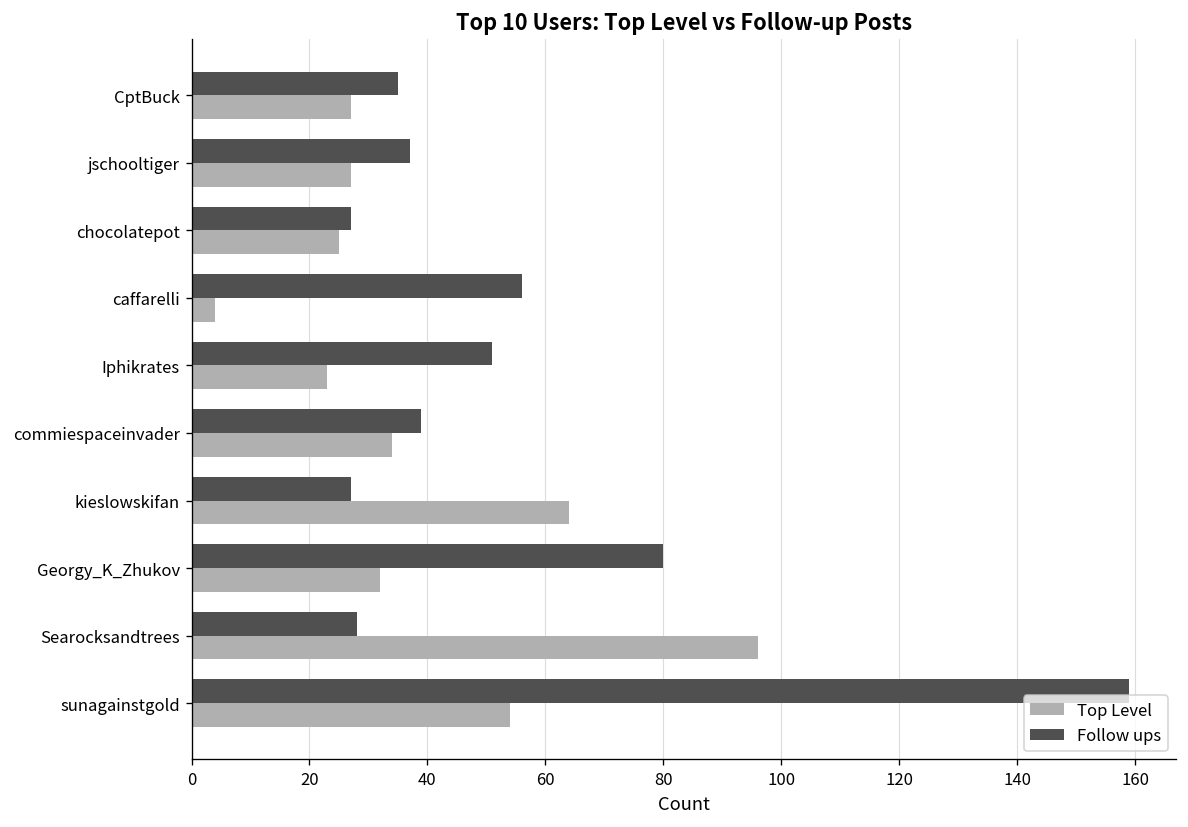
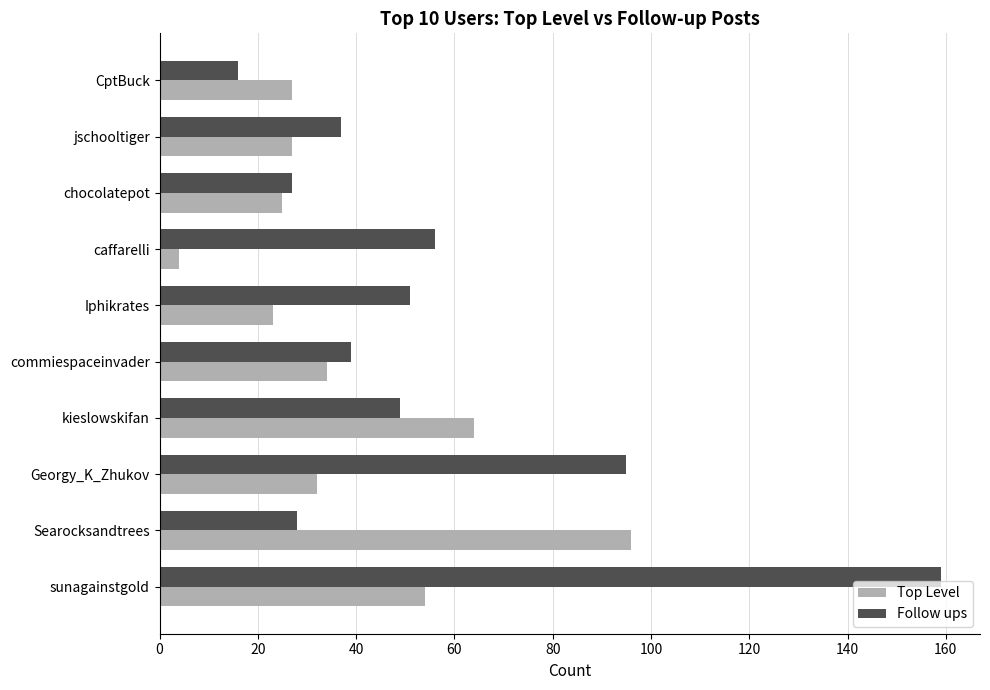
  {
    "Top Level": {
      "CptBuck": 27,
      "jschooltiger": 27,
      "chocolatepot": 25,
      "caffarelli": 4,
      "Iphikrates": 23,
      "commiespaceinvader": 34,
      "kieslowskifan": 64,
      "Georgy_K_Zhukov": 32,
      "Searocksandtrees": 96,
      "sunagainstgold": 54
    },
    "Follow ups": {
-     "CptBuck": 35,
+     "CptBuck": 16,
      "jschooltiger": 37,
      "chocolatepot": 27,
      "caffarelli": 56,
      "Iphikrates": 51,
      "commiespaceinvader": 39,
-     "kieslowskifan": 27,
-     "Georgy_K_Zhukov": 80,
+     "kieslowskifan": 49,
+     "Georgy_K_Zhukov": 95,
      "Searocksandtrees": 28,
      "sunagainstgold": 159
    }
  }
